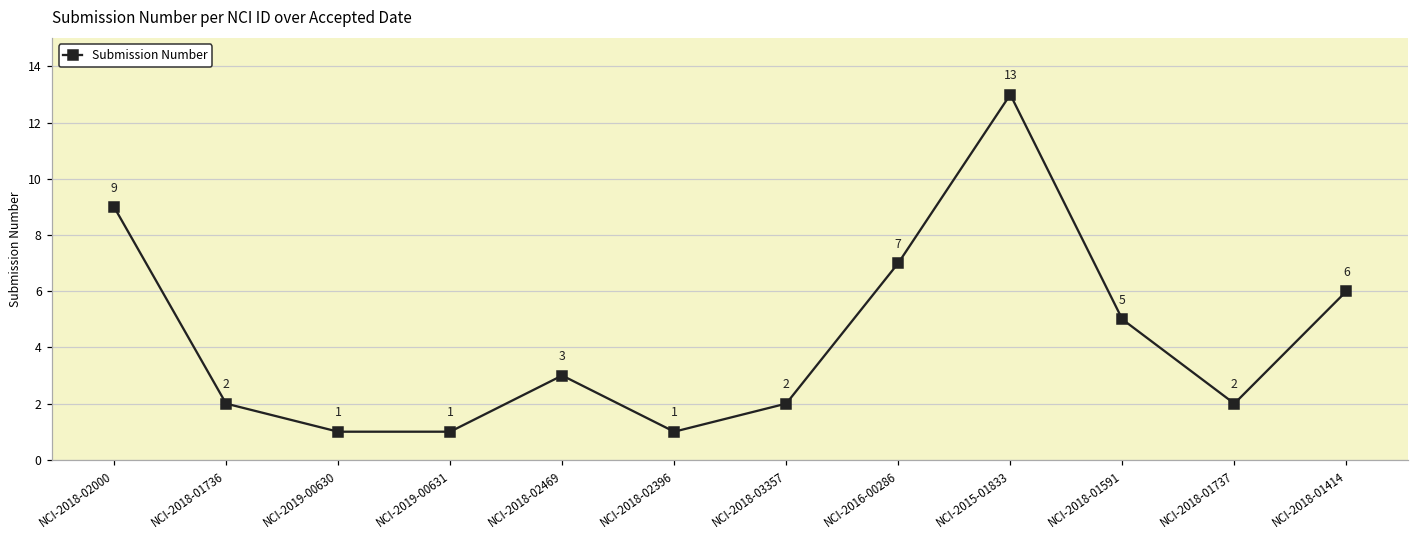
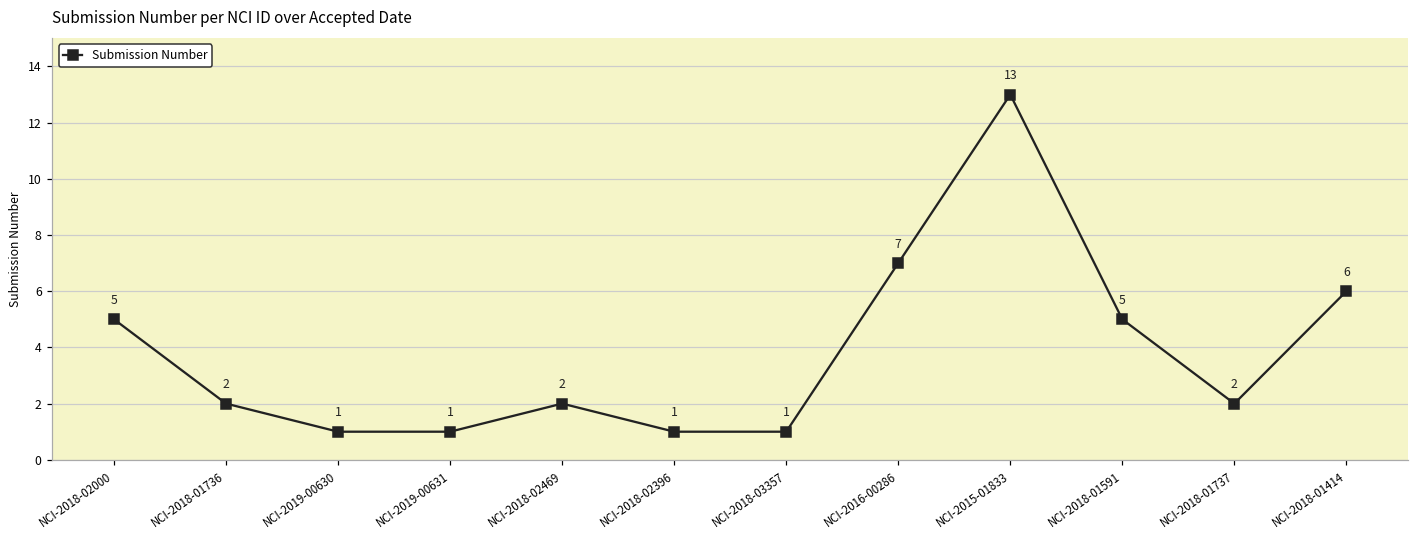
  {
-   "NCI-2018-02000": 9,
+   "NCI-2018-02000": 5,
    "NCI-2018-01736": 2,
    "NCI-2019-00630": 1,
    "NCI-2019-00631": 1,
-   "NCI-2018-02469": 3,
+   "NCI-2018-02469": 2,
    "NCI-2018-02396": 1,
-   "NCI-2018-03357": 2,
+   "NCI-2018-03357": 1,
    "NCI-2016-00286": 7,
    "NCI-2015-01833": 13,
    "NCI-2018-01591": 5,
    "NCI-2018-01737": 2,
    "NCI-2018-01414": 6
  }
